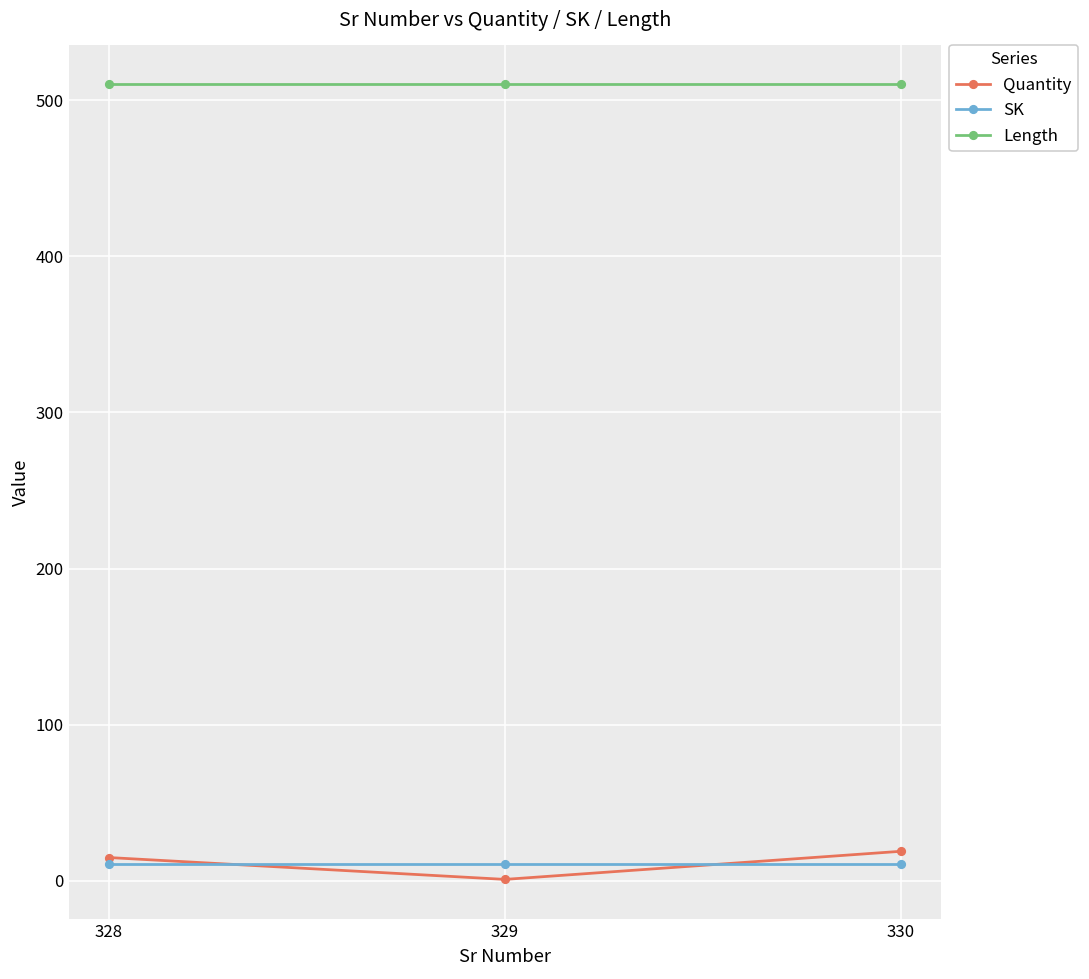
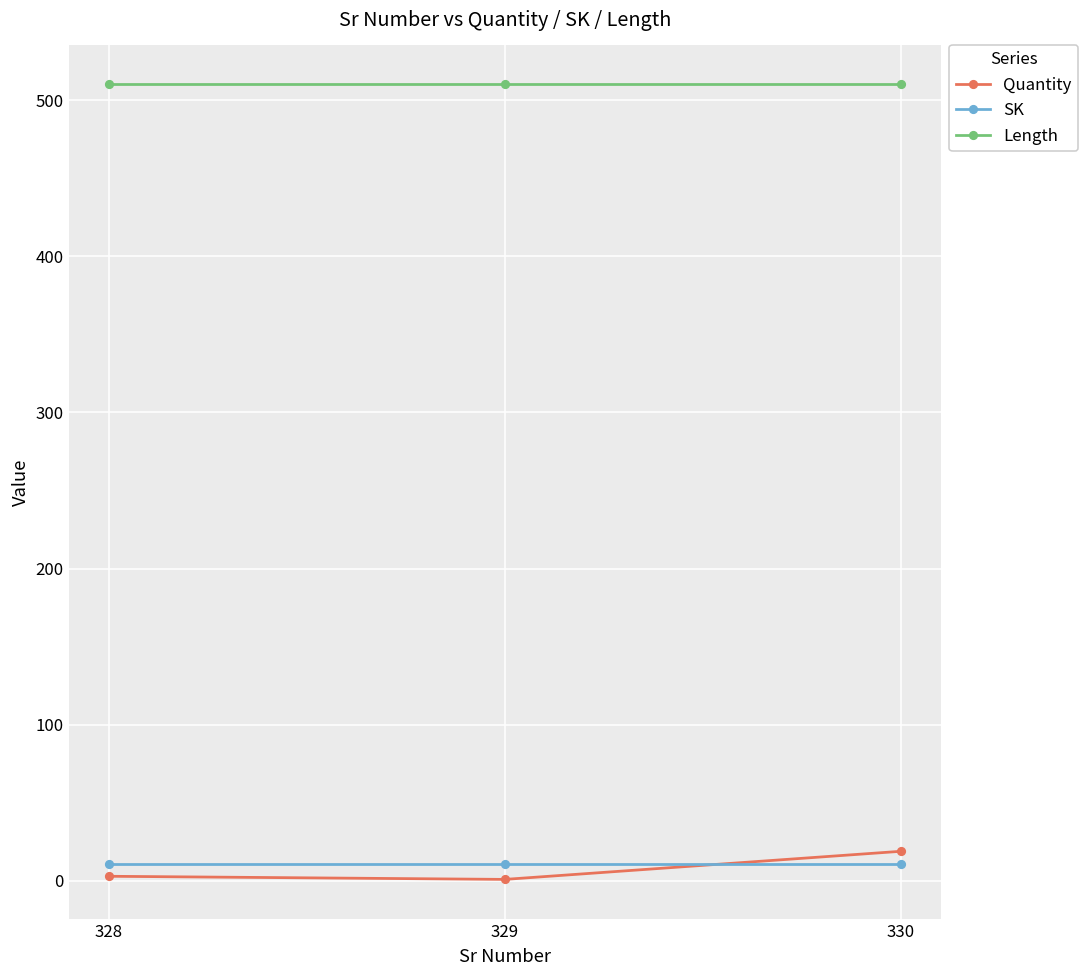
  {
    "Quantity": {
-     "328": 15,
+     "328": 3,
      "329": 1,
      "330": 19
    },
    "SK": {
      "328": 11,
      "329": 11,
      "330": 11
    },
    "Length": {
      "328": 510,
      "329": 510,
      "330": 510
    }
  }
